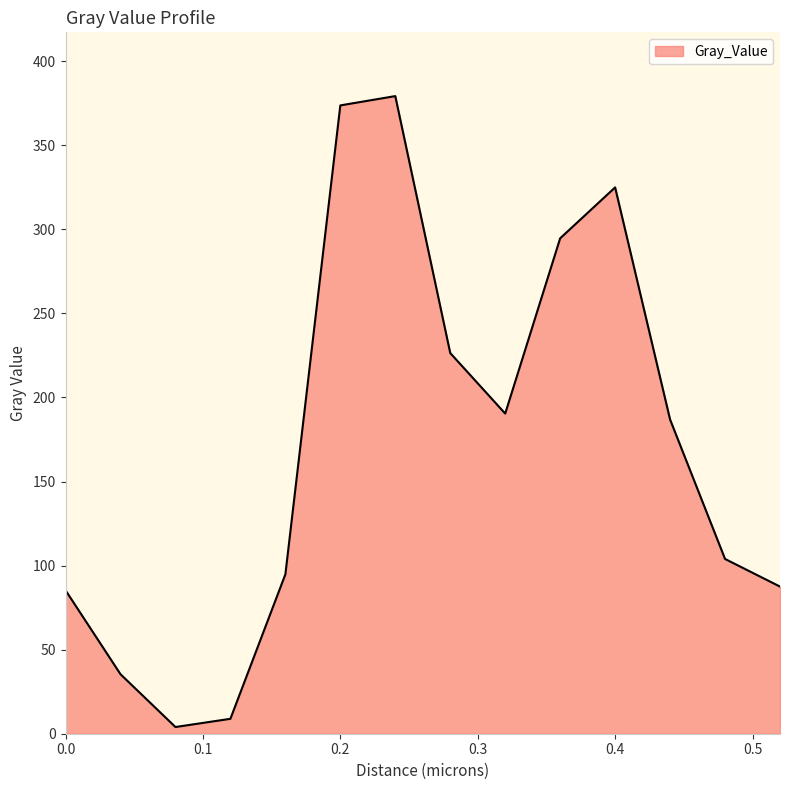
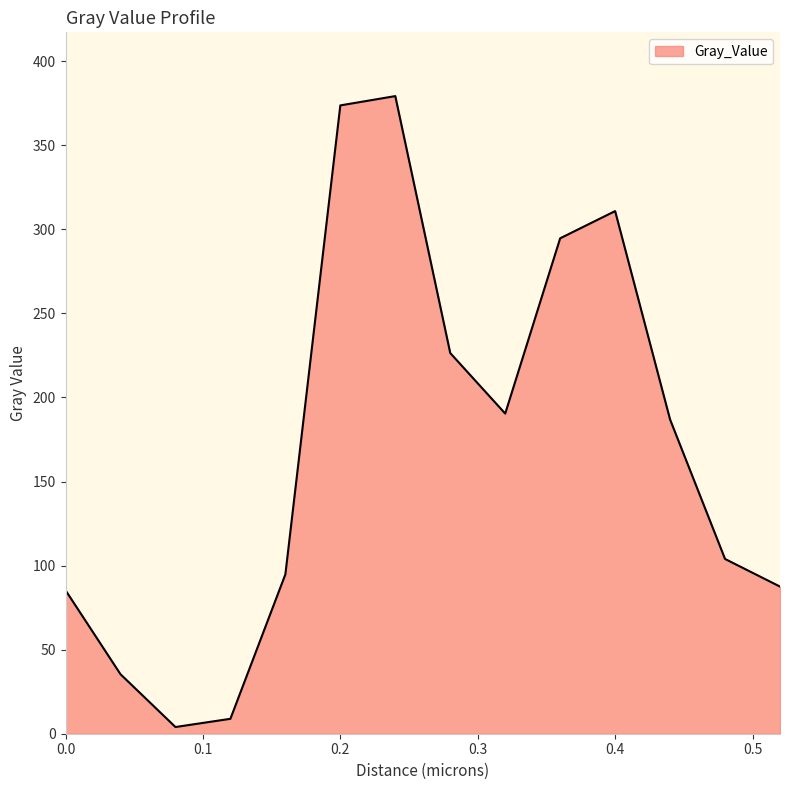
  {
    "0.0": 85,
    "0.2": 374,
-   "0.4": 325
+   "0.4": 311
  }
